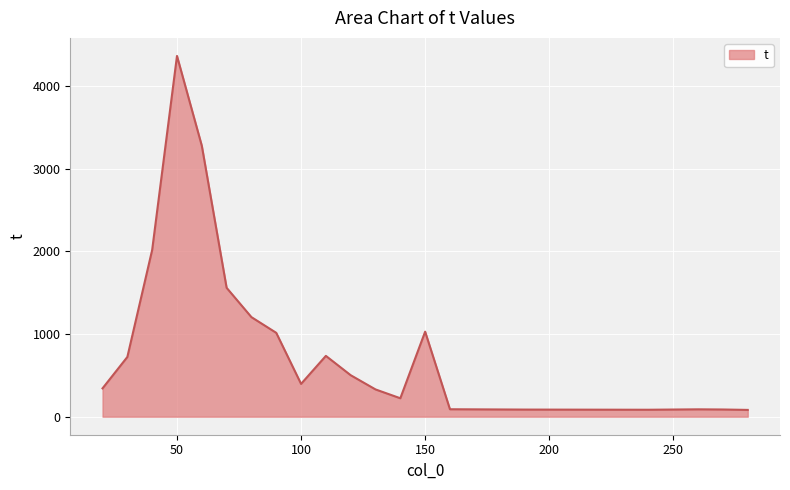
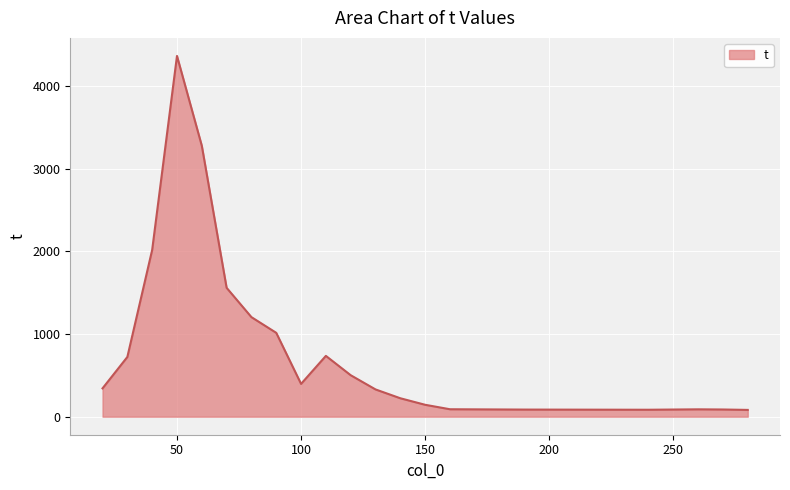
  {
    "50": 4400,
    "100": 400,
-   "150": 1000
+   "150": 100
  }
